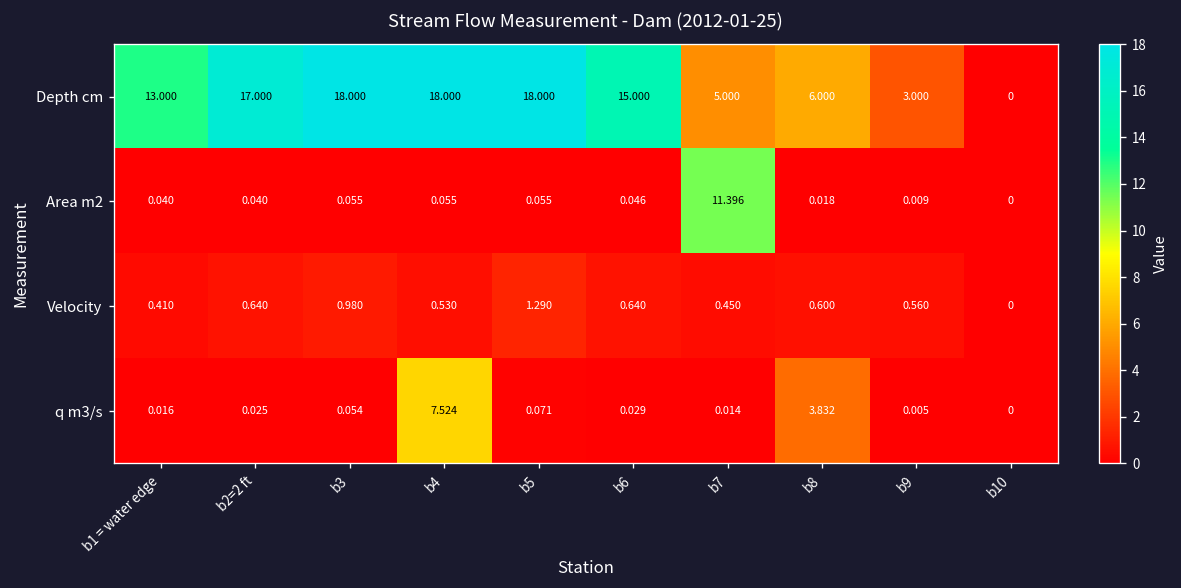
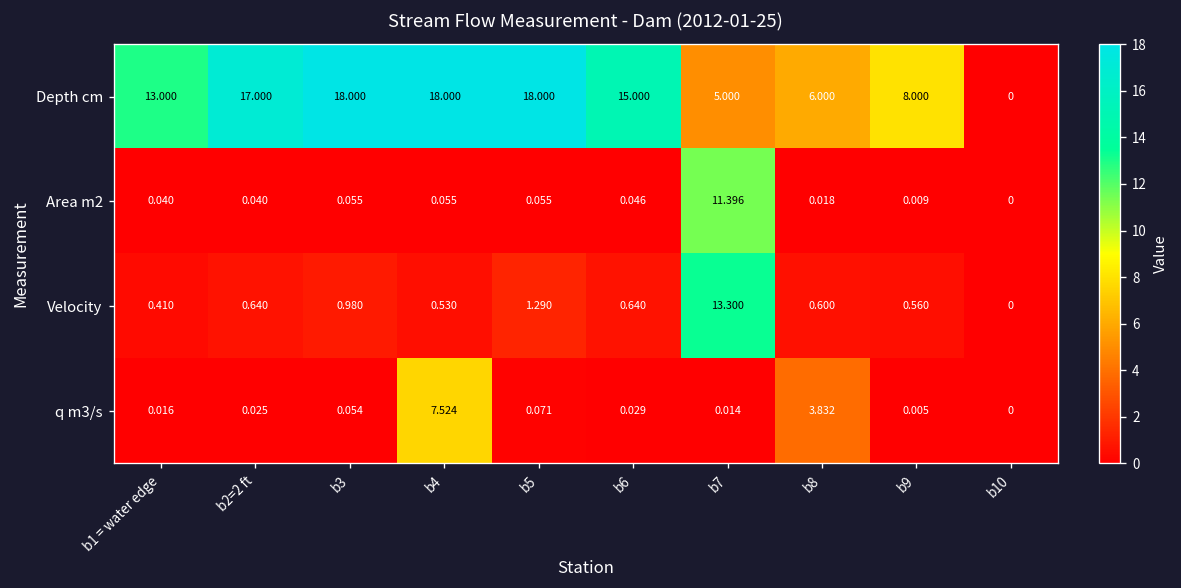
  {
    "Depth cm": {
      "b1 = water edge": 13.000,
      "b2=2 ft": 17.000,
      "b3": 18.000,
      "b4": 18.000,
      "b5": 18.000,
      "b6": 15.000,
      "b7": 5.000,
      "b8": 6.000,
-     "b9": 3.000,
+     "b9": 8.000,
      "b10": 0
    },
    "Area m2": {
      "b1 = water edge": 0.040,
      "b2=2 ft": 0.040,
      "b3": 0.055,
      "b4": 0.055,
      "b5": 0.055,
      "b6": 0.046,
      "b7": 11.396,
      "b8": 0.018,
      "b9": 0.009,
      "b10": 0
    },
    "Velocity": {
      "b1 = water edge": 0.410,
      "b2=2 ft": 0.640,
      "b3": 0.980,
      "b4": 0.530,
      "b5": 1.290,
      "b6": 0.640,
-     "b7": 0.450,
+     "b7": 13.300,
      "b8": 0.600,
      "b9": 0.560,
      "b10": 0
    },
    "q m3/s": {
      "b1 = water edge": 0.016,
      "b2=2 ft": 0.025,
      "b3": 0.054,
      "b4": 7.524,
      "b5": 0.071,
      "b6": 0.029,
      "b7": 0.014,
      "b8": 3.832,
      "b9": 0.005,
      "b10": 0
    }
  }
